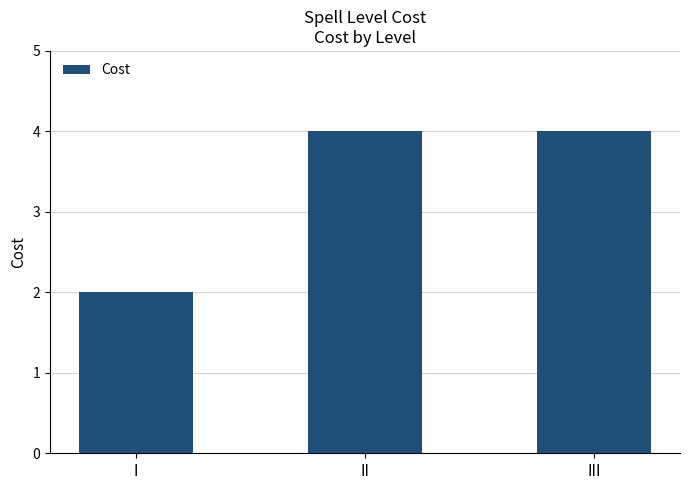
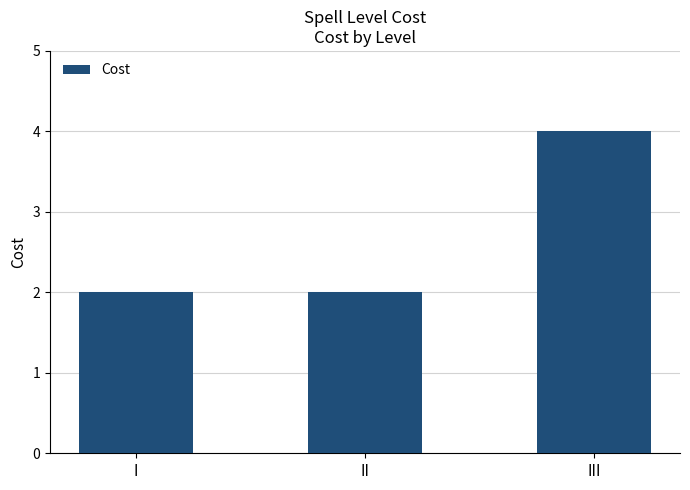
  {
    "I": 2,
-   "II": 4,
+   "II": 2,
    "III": 4
  }
